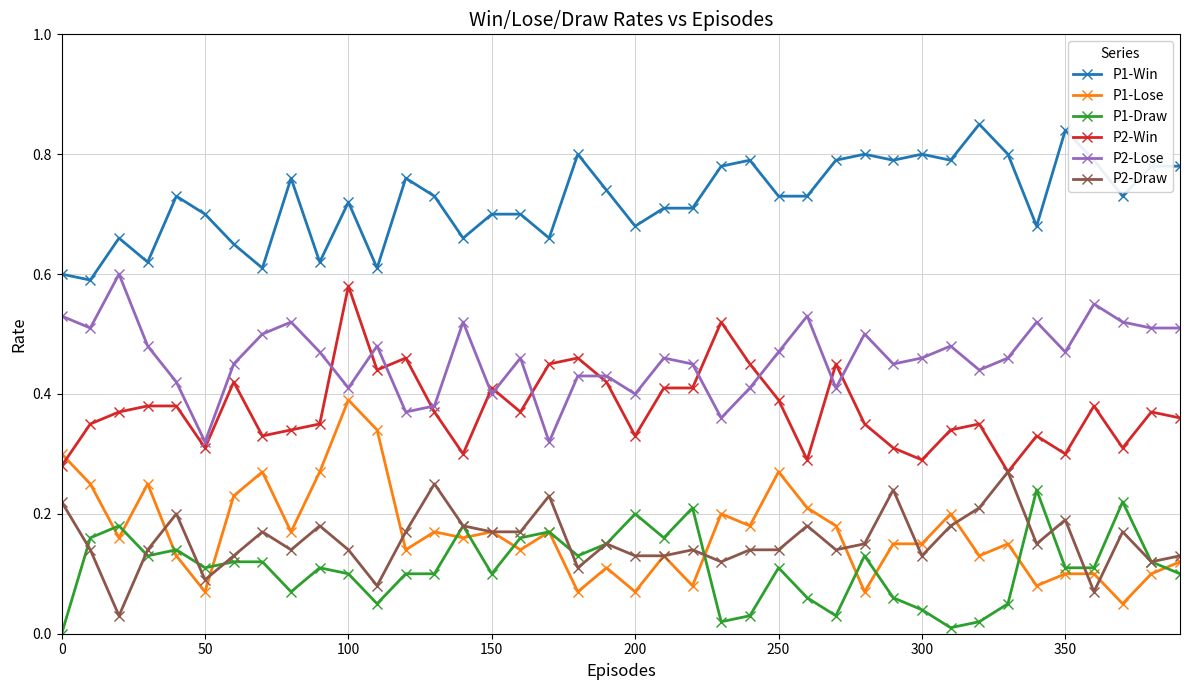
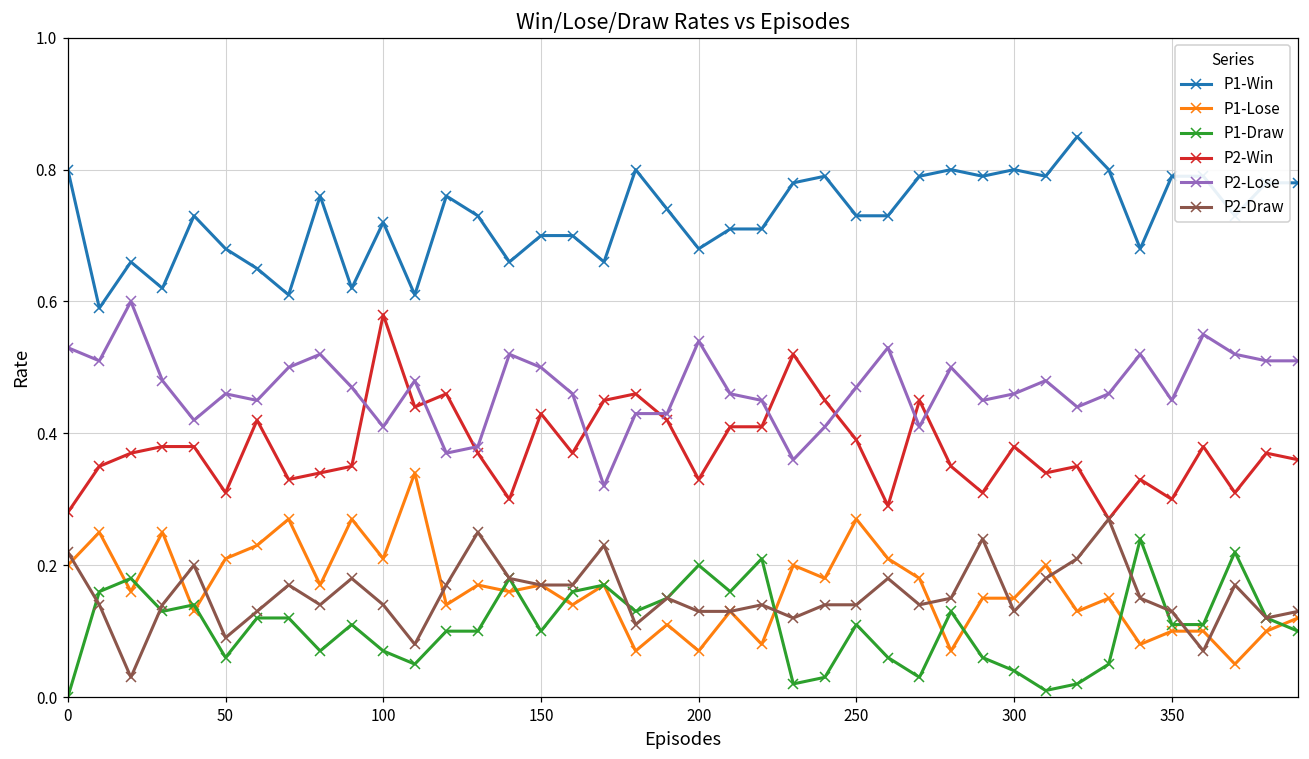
  {
    "P1-Win": {
-     "0": 0.6,
-     "50": 0.70,
+     "0": 0.8,
+     "50": 0.68,
      "100": 0.72,
      "150": 0.70,
      "200": 0.68,
      "250": 0.73,
      "300": 0.80,
-     "350": 0.84
+     "350": 0.79
    },
    "P1-Lose": {
-     "0": 0.3,
-     "50": 0.07,
-     "100": 0.39,
+     "0": 0.2,
+     "50": 0.21,
+     "100": 0.21,
      "200": 0.07,
      "250": 0.27,
      "300": 0.15,
      "350": 0.10
    },
    "P1-Draw": {
      "0": 0.00,
-     "50": 0.11,
-     "100": 0.10,
+     "50": 0.06,
+     "100": 0.07,
      "150": 0.10,
      "200": 0.20,
      "250": 0.11,
      "300": 0.04,
      "350": 0.11
    },
    "P2-Win": {
      "0": 0.28,
      "50": 0.31,
      "100": 0.58,
-     "150": 0.41,
+     "150": 0.43,
      "200": 0.33,
      "250": 0.39,
-     "300": 0.29,
+     "300": 0.38,
      "350": 0.30
    },
    "P2-Lose": {
      "0": 0.53,
-     "50": 0.32,
+     "50": 0.46,
      "100": 0.41,
-     "150": 0.4,
-     "200": 0.40,
+     "150": 0.5,
+     "200": 0.54,
      "250": 0.47,
      "300": 0.46,
-     "350": 0.47
+     "350": 0.45
    },
    "P2-Draw": {
      "0": 0.22,
      "50": 0.09,
      "100": 0.14,
      "200": 0.13,
      "250": 0.14,
      "300": 0.13,
-     "350": 0.19
+     "350": 0.13
    }
  }
